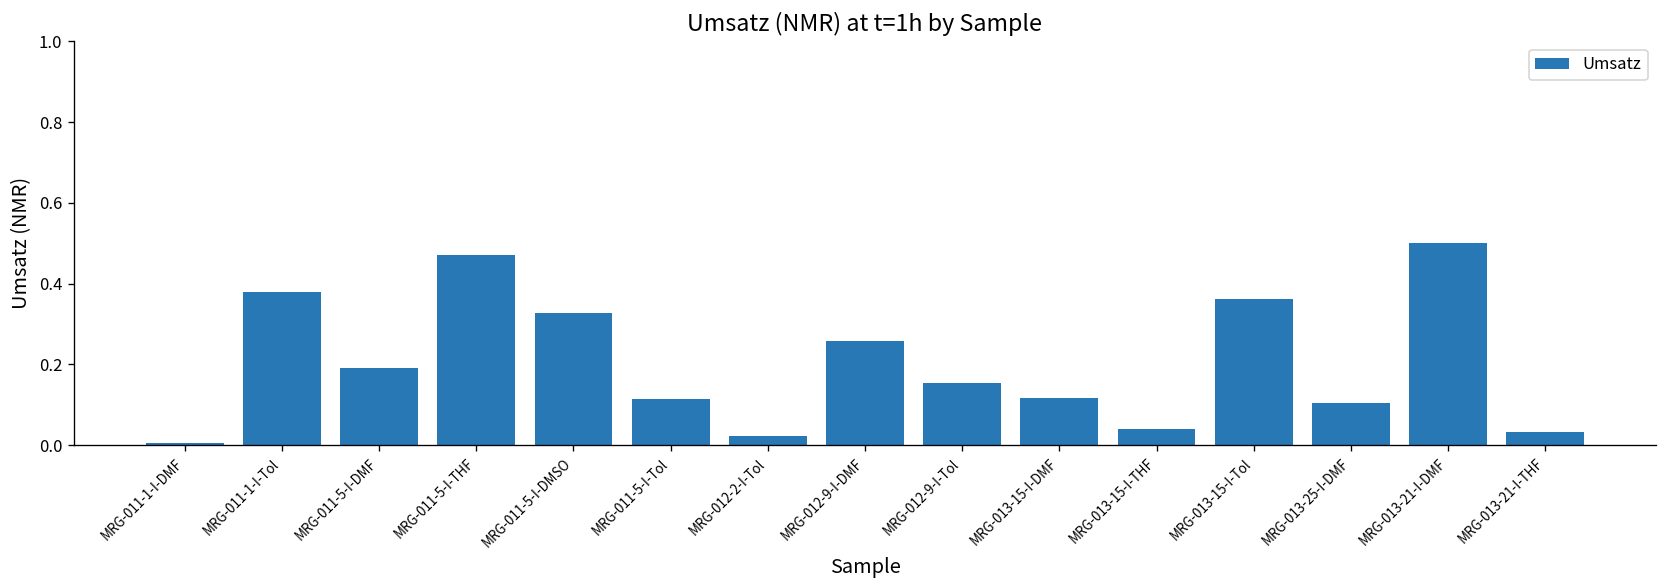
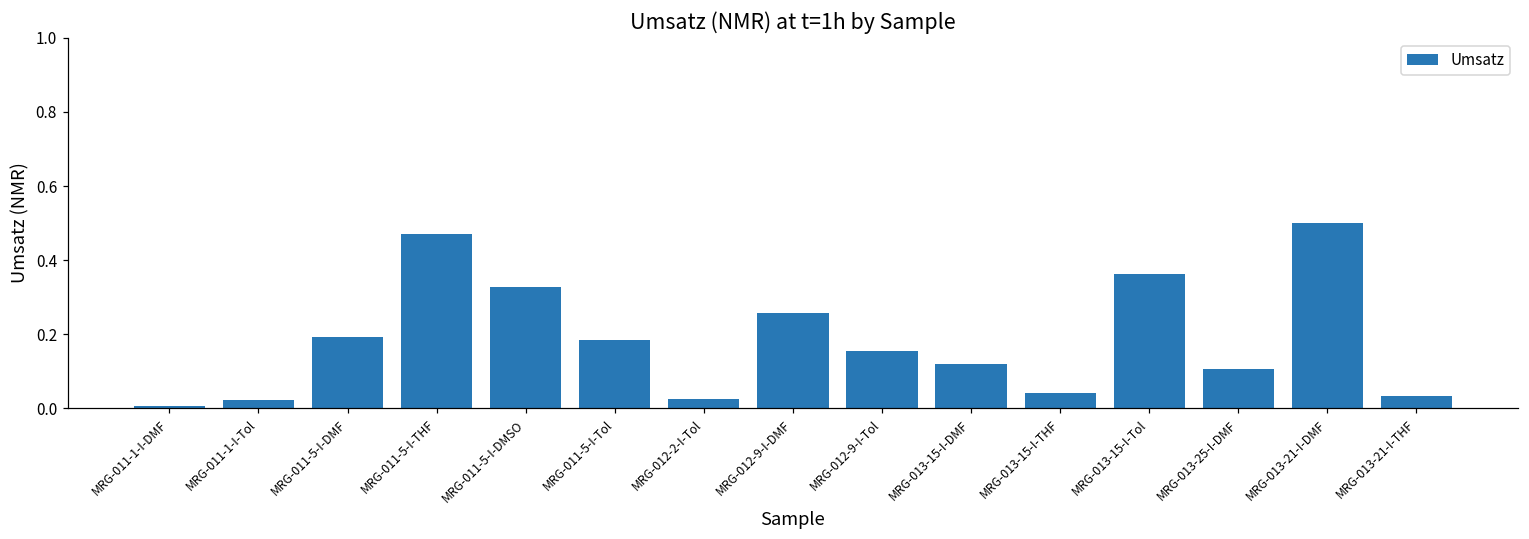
  {
-   "MRG-011-1-I-Tol": 0.38,
+   "MRG-011-1-I-Tol": 0.02,
    "MRG-011-5-I-DMF": 0.19,
    "MRG-011-5-I-THF": 0.47,
    "MRG-011-5-I-DMSO": 0.33,
-   "MRG-011-5-I-Tol": 0.11,
+   "MRG-011-5-I-Tol": 0.18,
    "MRG-012-2-I-Tol": 0.02,
    "MRG-012-9-I-DMF": 0.26,
    "MRG-012-9-I-Tol": 0.15,
    "MRG-013-15-I-DMF": 0.12,
    "MRG-013-15-I-THF": 0.04,
    "MRG-013-15-I-Tol": 0.36,
    "MRG-013-25-I-DMF": 0.11,
    "MRG-013-21-I-DMF": 0.50,
    "MRG-013-21-I-THF": 0.03
  }
